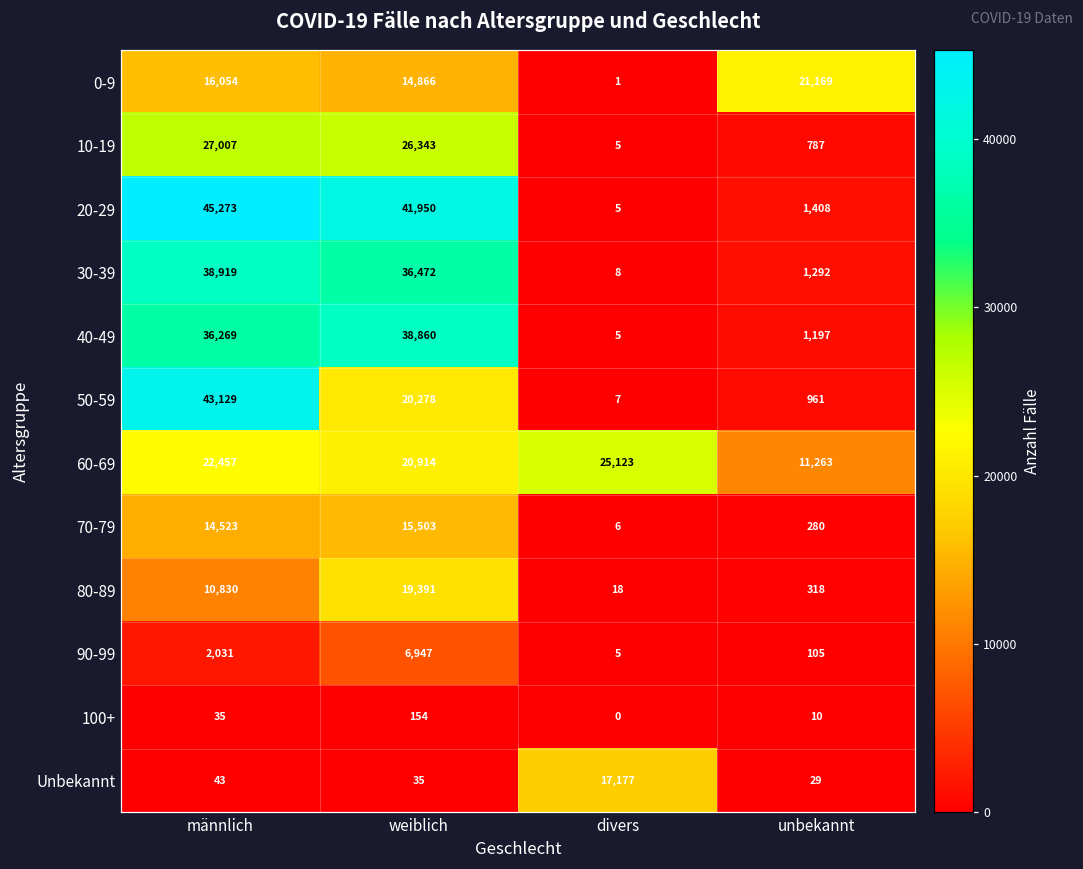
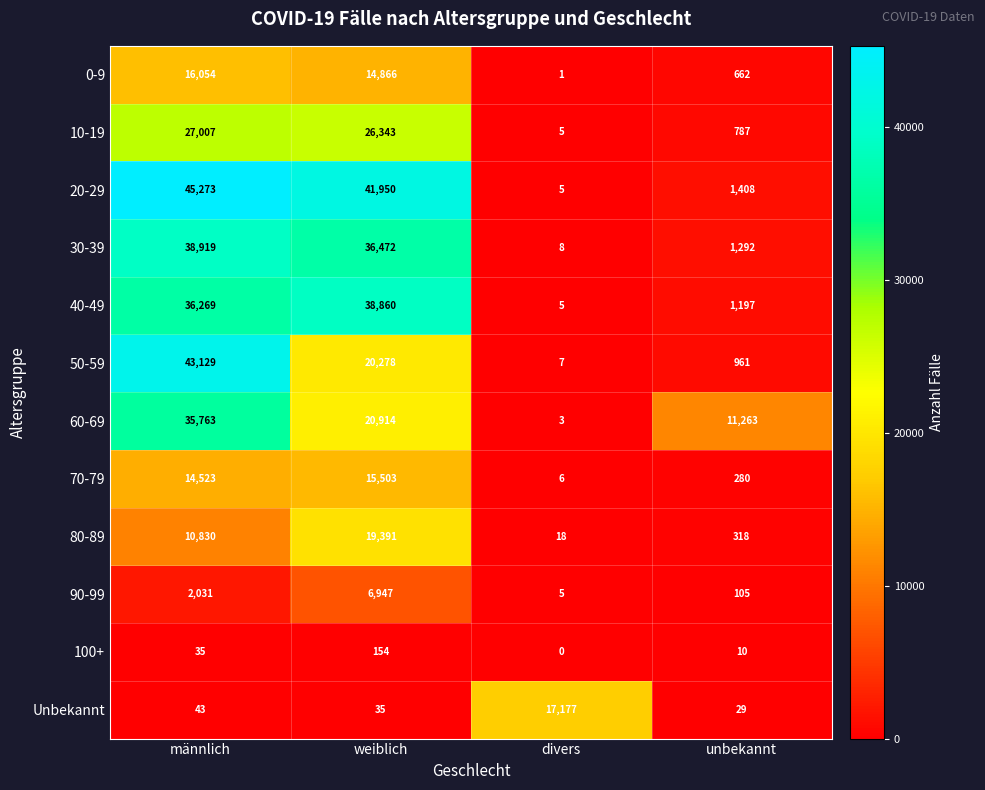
  {
    "0-9": {
      "männlich": "16,054",
      "weiblich": "14,866",
      "divers": "1",
-     "unbekannt": "21,169"
+     "unbekannt": "662"
    },
    "10-19": {
      "männlich": "27,007",
      "weiblich": "26,343",
      "divers": "5",
      "unbekannt": "787"
    },
    "20-29": {
      "männlich": "45,273",
      "weiblich": "41,950",
      "divers": "5",
      "unbekannt": "1,408"
    },
    "30-39": {
      "männlich": "38,919",
      "weiblich": "36,472",
      "divers": "8",
      "unbekannt": "1,292"
    },
    "40-49": {
      "männlich": "36,269",
      "weiblich": "38,860",
      "divers": "5",
      "unbekannt": "1,197"
    },
    "50-59": {
      "männlich": "43,129",
      "weiblich": "20,278",
      "divers": "7",
      "unbekannt": "961"
    },
    "60-69": {
-     "männlich": "22,457",
+     "männlich": "35,763",
      "weiblich": "20,914",
-     "divers": "25,123",
+     "divers": "3",
      "unbekannt": "11,263"
    },
    "70-79": {
      "männlich": "14,523",
      "weiblich": "15,503",
      "divers": "6",
      "unbekannt": "280"
    },
    "80-89": {
      "männlich": "10,830",
      "weiblich": "19,391",
      "divers": "18",
      "unbekannt": "318"
    },
    "90-99": {
      "männlich": "2,031",
      "weiblich": "6,947",
      "divers": "5",
      "unbekannt": "105"
    },
    "100+": {
      "männlich": "35",
      "weiblich": "154",
      "divers": "0",
      "unbekannt": "10"
    },
    "Unbekannt": {
      "männlich": "43",
      "weiblich": "35",
      "divers": "17,177",
      "unbekannt": "29"
    }
  }
